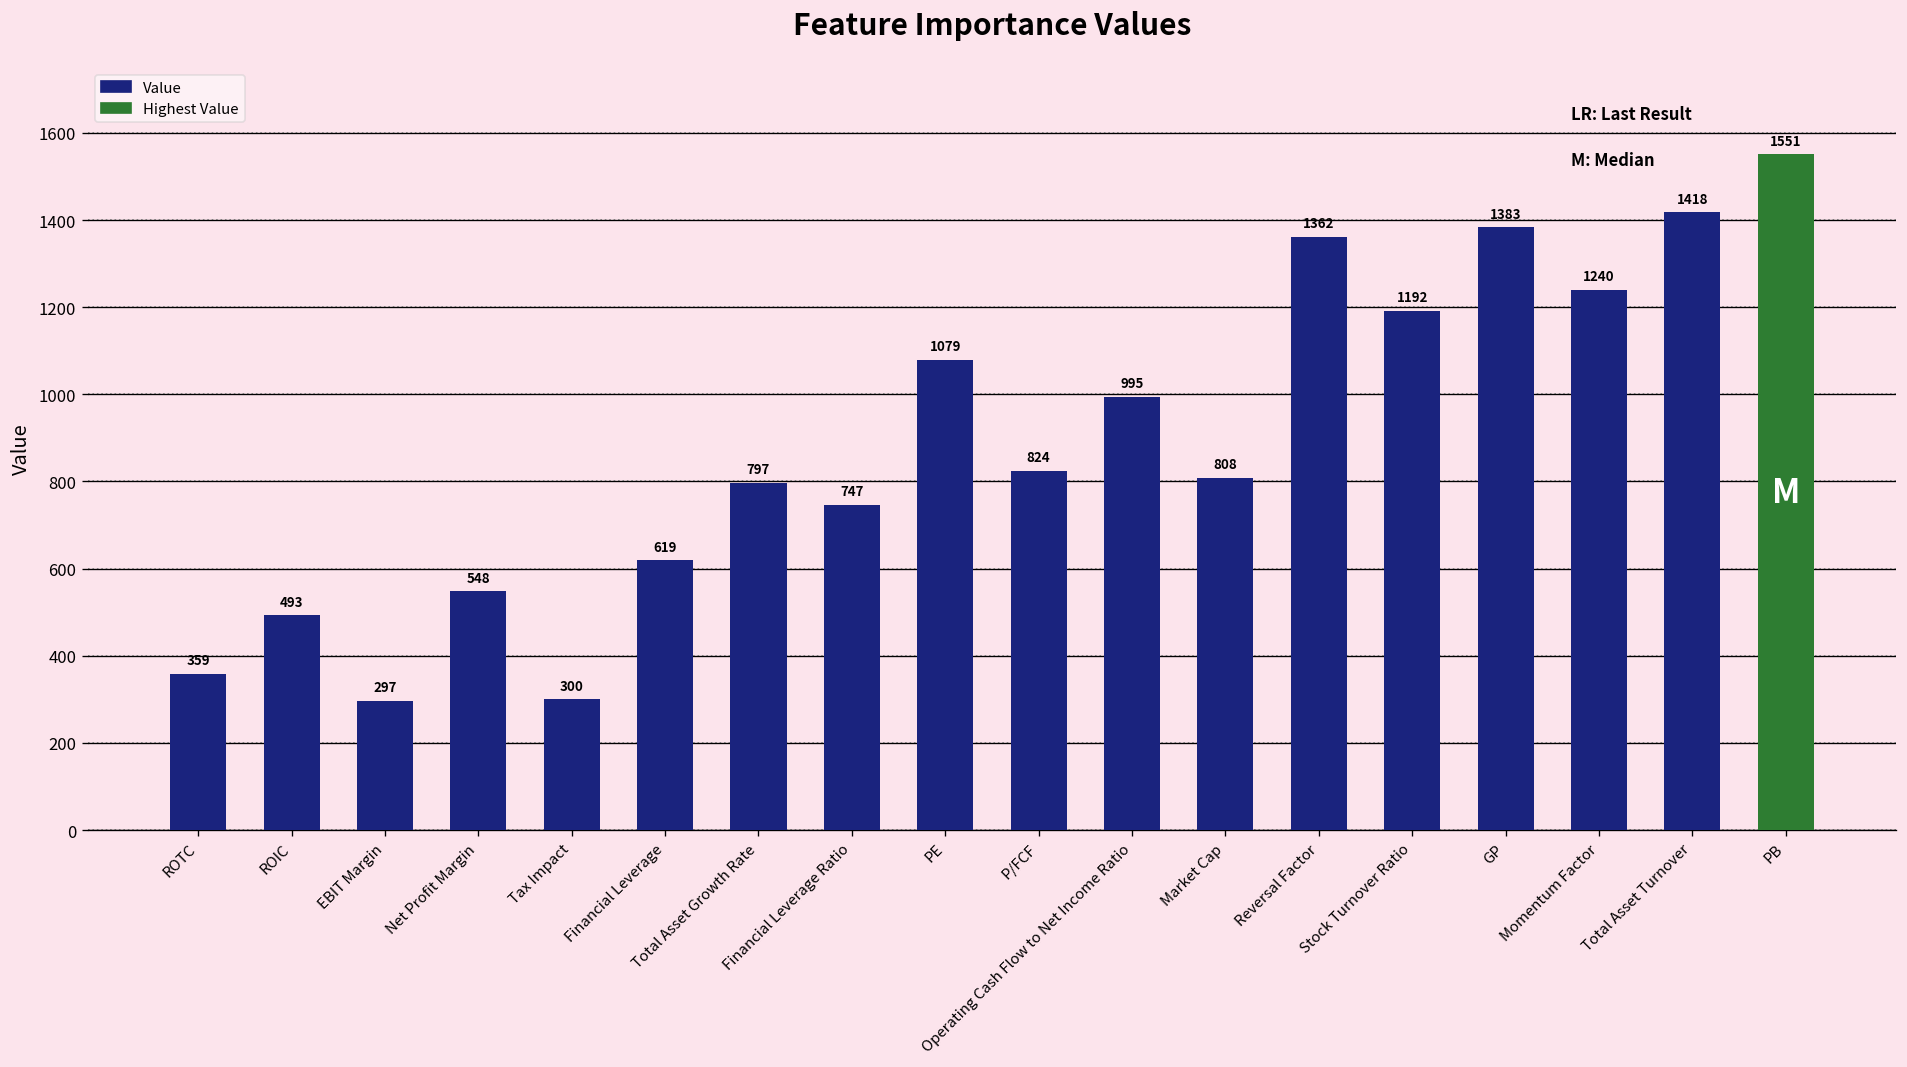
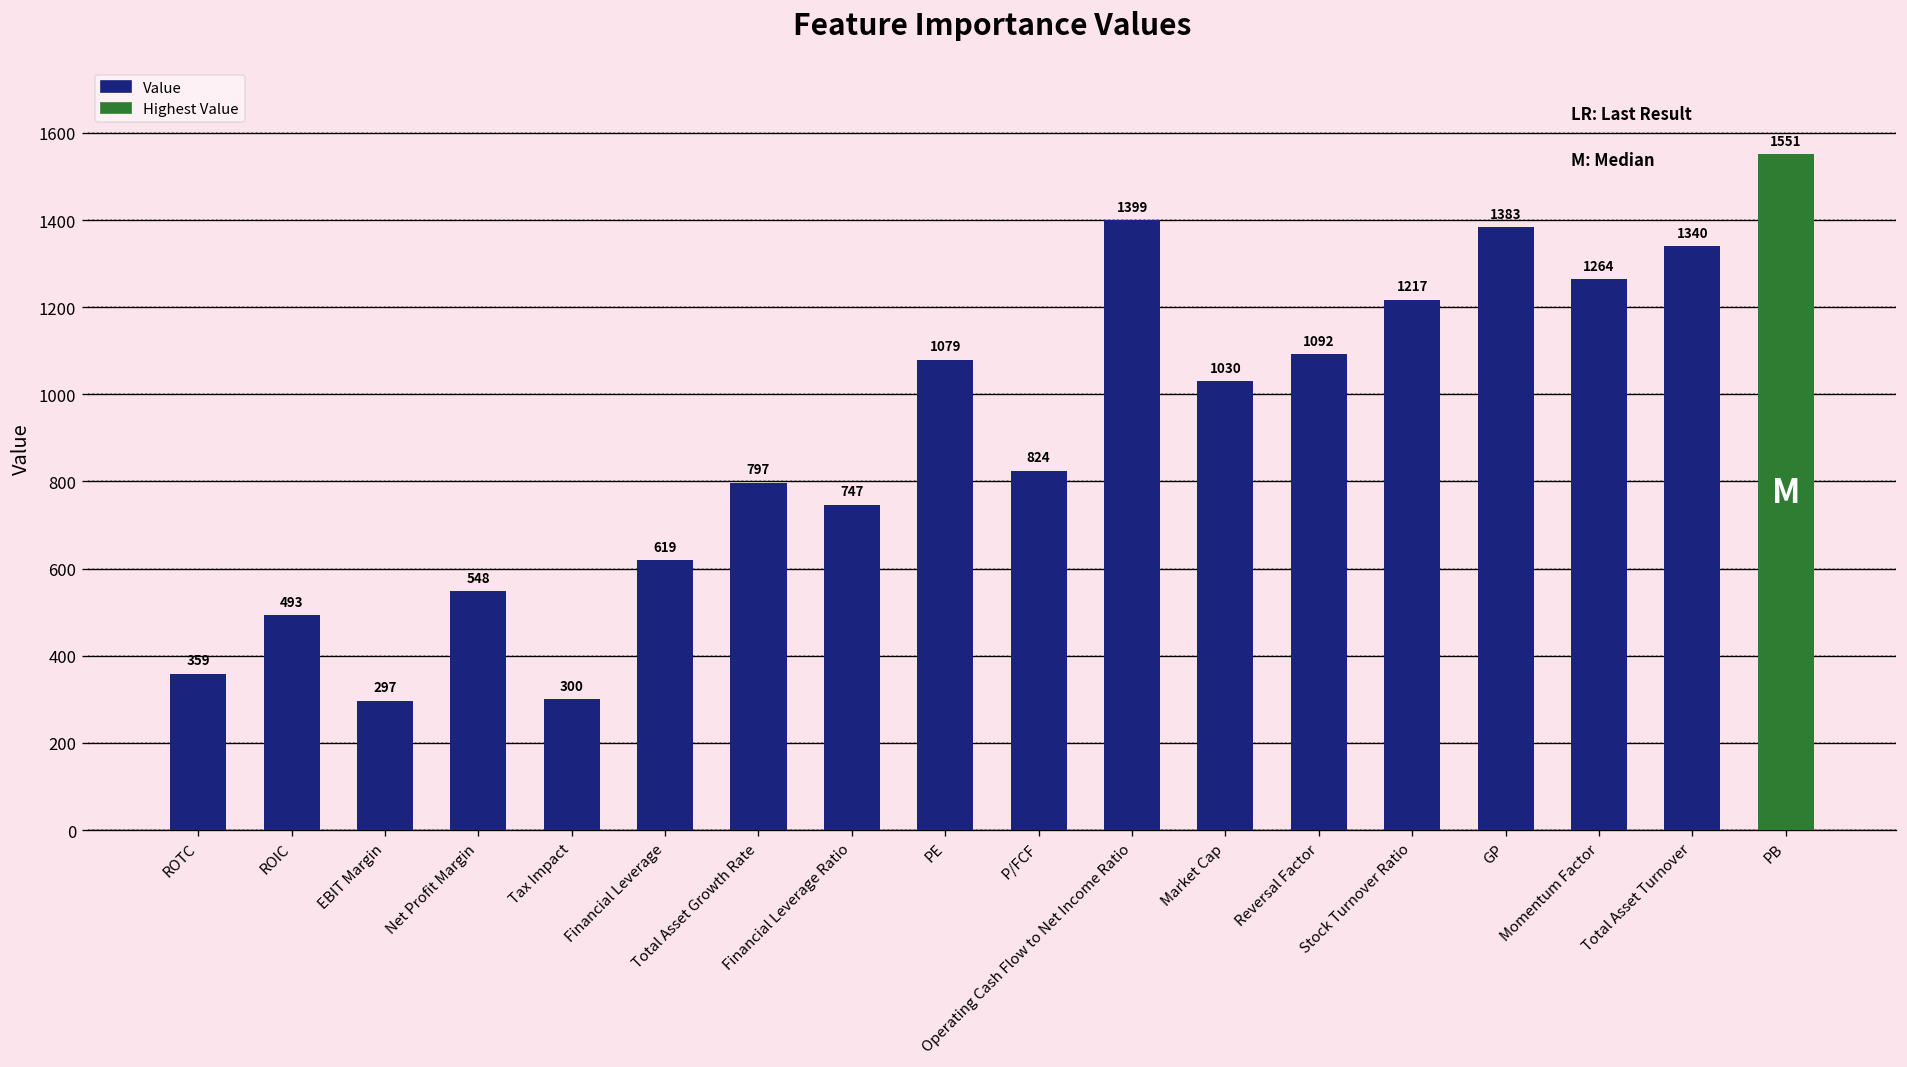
  {
    "ROTC": 359,
    "ROIC": 493,
    "EBIT Margin": 297,
    "Net Profit Margin": 548,
    "Tax Impact": 300,
    "Financial Leverage": 619,
    "Total Asset Growth Rate": 797,
    "Financial Leverage Ratio": 747,
    "PE": 1079,
    "P/FCF": 824,
-   "Operating Cash Flow to Net Income Ratio": 995,
-   "Market Cap": 808,
-   "Reversal Factor": 1362,
-   "Stock Turnover Ratio": 1192,
+   "Operating Cash Flow to Net Income Ratio": 1399,
+   "Market Cap": 1030,
+   "Reversal Factor": 1092,
+   "Stock Turnover Ratio": 1217,
    "GP": 1383,
-   "Momentum Factor": 1240,
-   "Total Asset Turnover": 1418,
+   "Momentum Factor": 1264,
+   "Total Asset Turnover": 1340,
    "PB": 1551
  }
